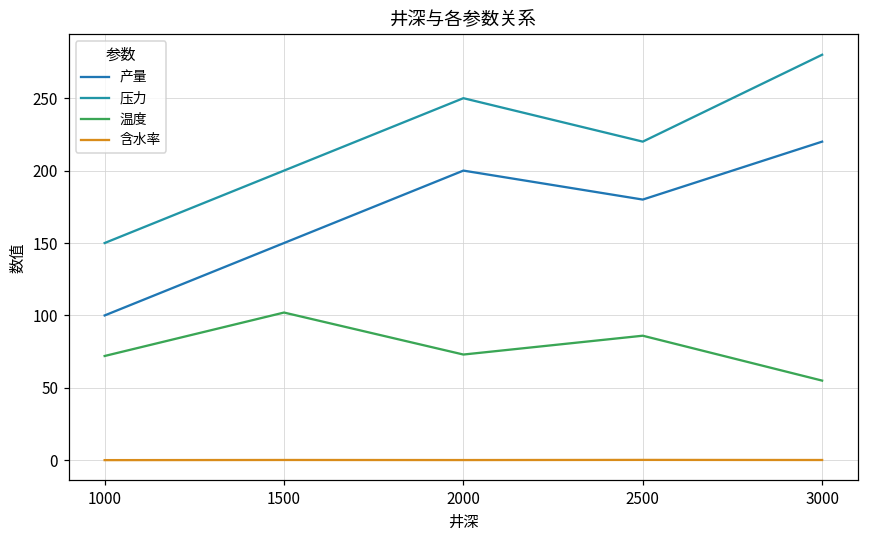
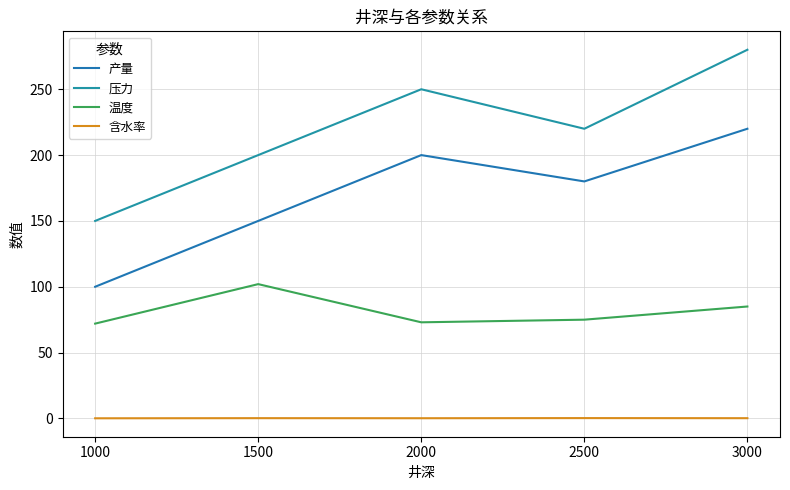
  {
    "温度": {
      "1000": 72,
      "1500": 102,
      "2000": 73,
-     "2500": 86,
-     "3000": 55
+     "2500": 75,
+     "3000": 85
    },
    "含水率": {
      "1000": 0,
      "1500": 0,
      "2000": 0,
      "2500": 0,
      "3000": 0
    }
  }
